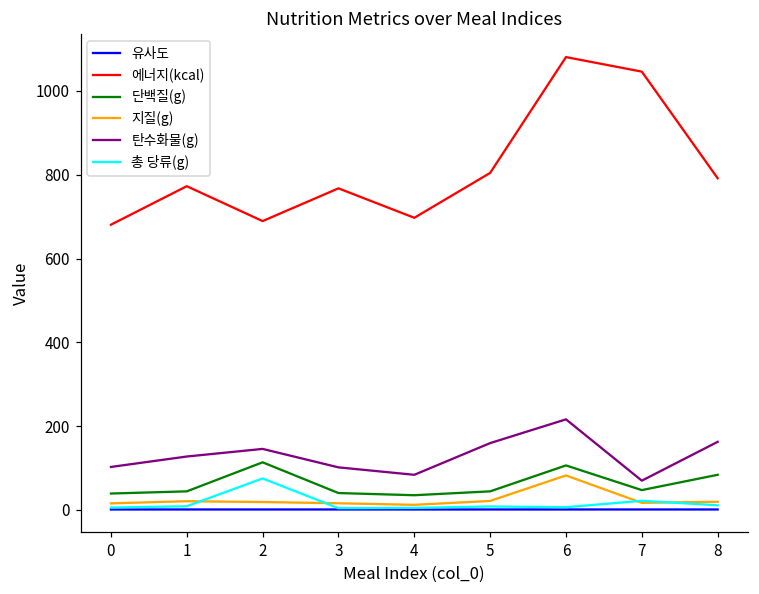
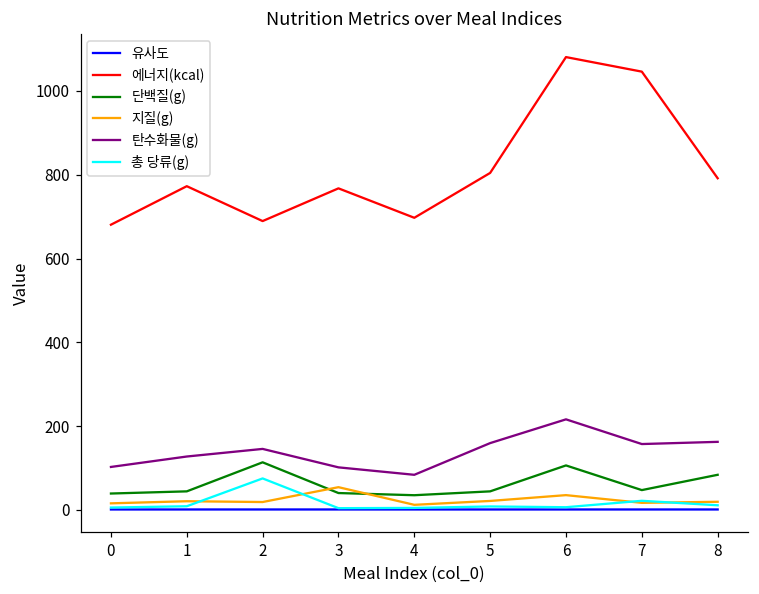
  {
    "유사도": {
      "1": 0,
      "2": 0,
      "5": 0,
      "7": 0,
      "8": 0
    },
    "에너지(kcal)": {
      "0": 680,
      "1": 770,
      "2": 690,
      "3": 770,
      "4": 700,
      "5": 800,
      "6": 1080,
      "7": 1050,
      "8": 790
    },
    "단백질(g)": {
      "0": 40,
      "1": 40,
      "2": 110,
      "3": 40,
      "4": 40,
      "5": 40,
      "6": 110,
      "7": 50,
      "8": 80
    },
    "지질(g)": {
      "0": 20,
      "1": 20,
      "2": 20,
-     "3": 20,
+     "3": 50,
      "4": 10,
      "5": 20,
-     "6": 80,
+     "6": 40,
      "8": 20
    },
    "탄수화물(g)": {
      "0": 100,
      "1": 130,
      "2": 150,
      "3": 100,
      "4": 80,
      "5": 160,
      "6": 220,
-     "7": 70,
+     "7": 160,
      "8": 160
    },
    "총 당류(g)": {
      "1": 10,
      "2": 80,
      "5": 10,
      "8": 10
    }
  }
